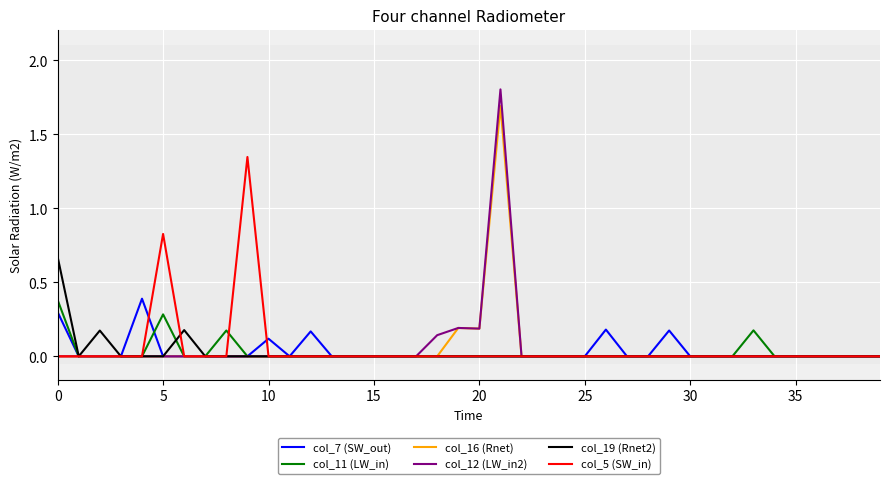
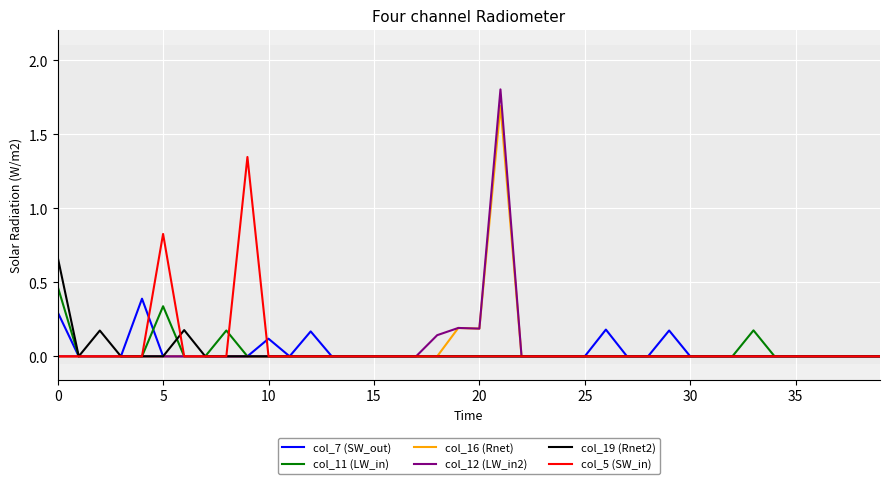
  {
    "col_7 (SW_out)": {
      "0": 0.30,
      "10": 0.12
    },
    "col_11 (LW_in)": {
-     "0": 0.38,
-     "5": 0.28
+     "0": 0.47,
+     "5": 0.34
    },
    "col_19 (Rnet2)": {
      "0": 0.67
    },
    "col_5 (SW_in)": {
      "5": 0.83
    }
  }
